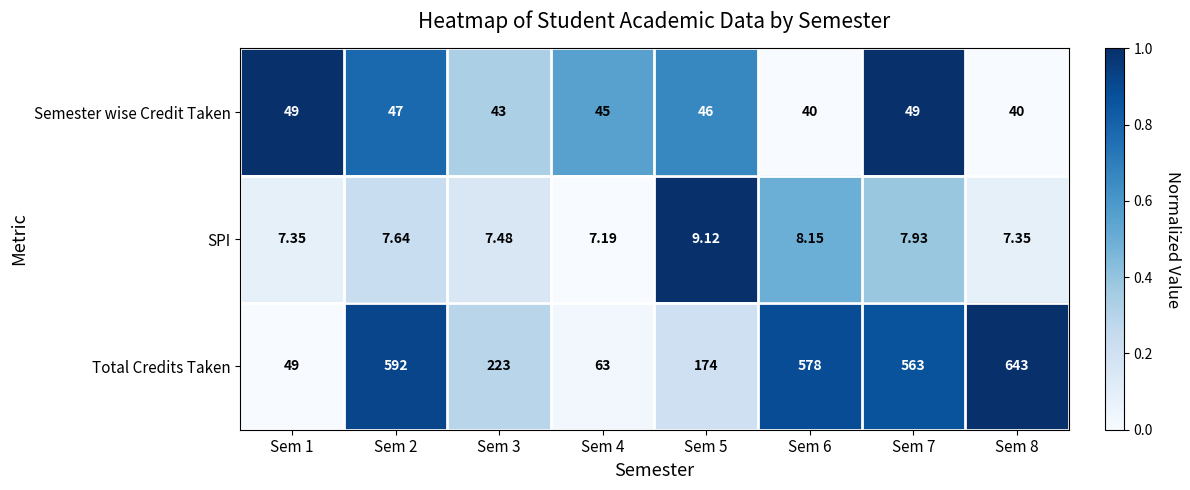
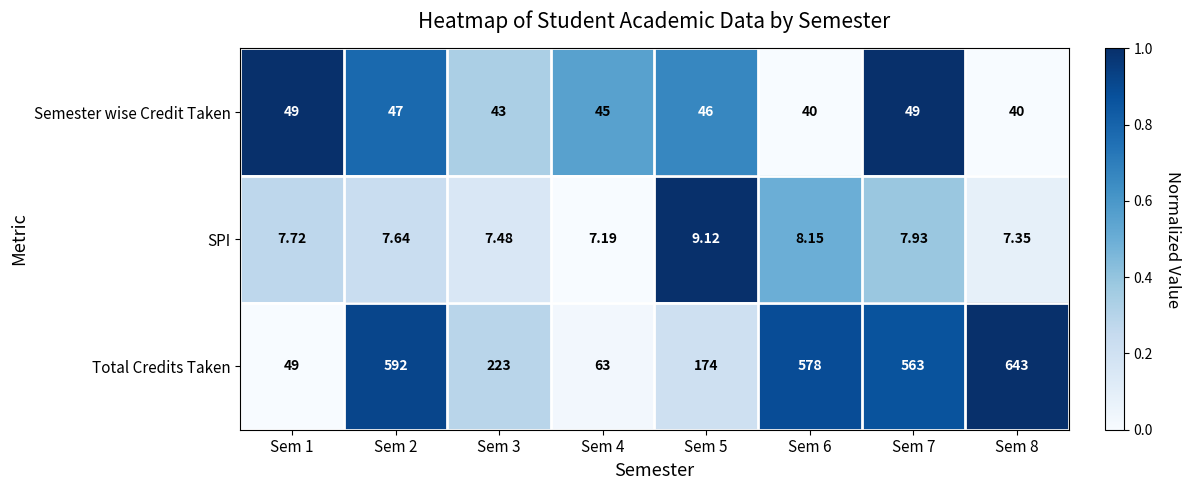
  {
    "Semester wise Credit Taken": {
      "Sem 1": 49,
      "Sem 2": 47,
      "Sem 3": 43,
      "Sem 4": 45,
      "Sem 5": 46,
      "Sem 6": 40,
      "Sem 7": 49,
      "Sem 8": 40
    },
    "SPI": {
-     "Sem 1": 7.35,
+     "Sem 1": 7.72,
      "Sem 2": 7.64,
      "Sem 3": 7.48,
      "Sem 4": 7.19,
      "Sem 5": 9.12,
      "Sem 6": 8.15,
      "Sem 7": 7.93,
      "Sem 8": 7.35
    },
    "Total Credits Taken": {
      "Sem 1": 49,
      "Sem 2": 592,
      "Sem 3": 223,
      "Sem 4": 63,
      "Sem 5": 174,
      "Sem 6": 578,
      "Sem 7": 563,
      "Sem 8": 643
    }
  }
